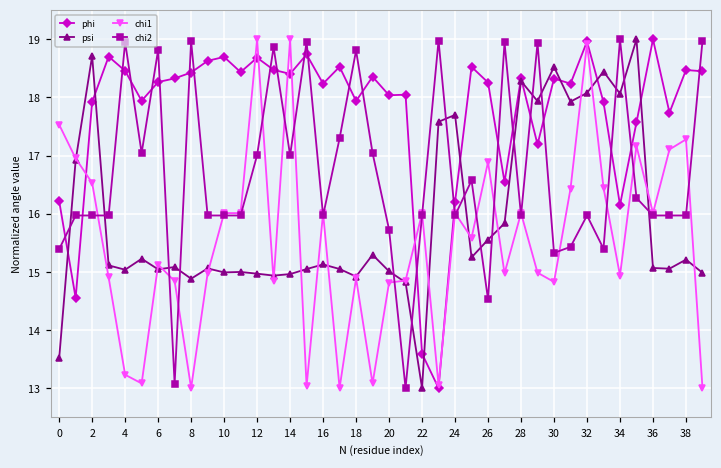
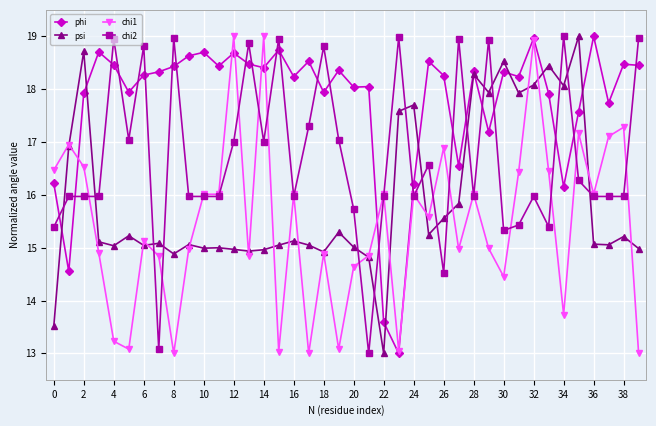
  {
    "chi1": {
-     "0": 17.5,
+     "0": 16.5,
      "2": 16.5,
      "4": 13.2,
      "6": 15.1,
      "8": 13.0,
      "12": 19.0,
      "14": 19.0,
-     "20": 14.8,
+     "20": 14.6,
      "26": 16.9,
-     "30": 14.8,
-     "34": 14.9,
+     "30": 14.5,
+     "34": 13.7,
      "38": 17.3
    }
  }
